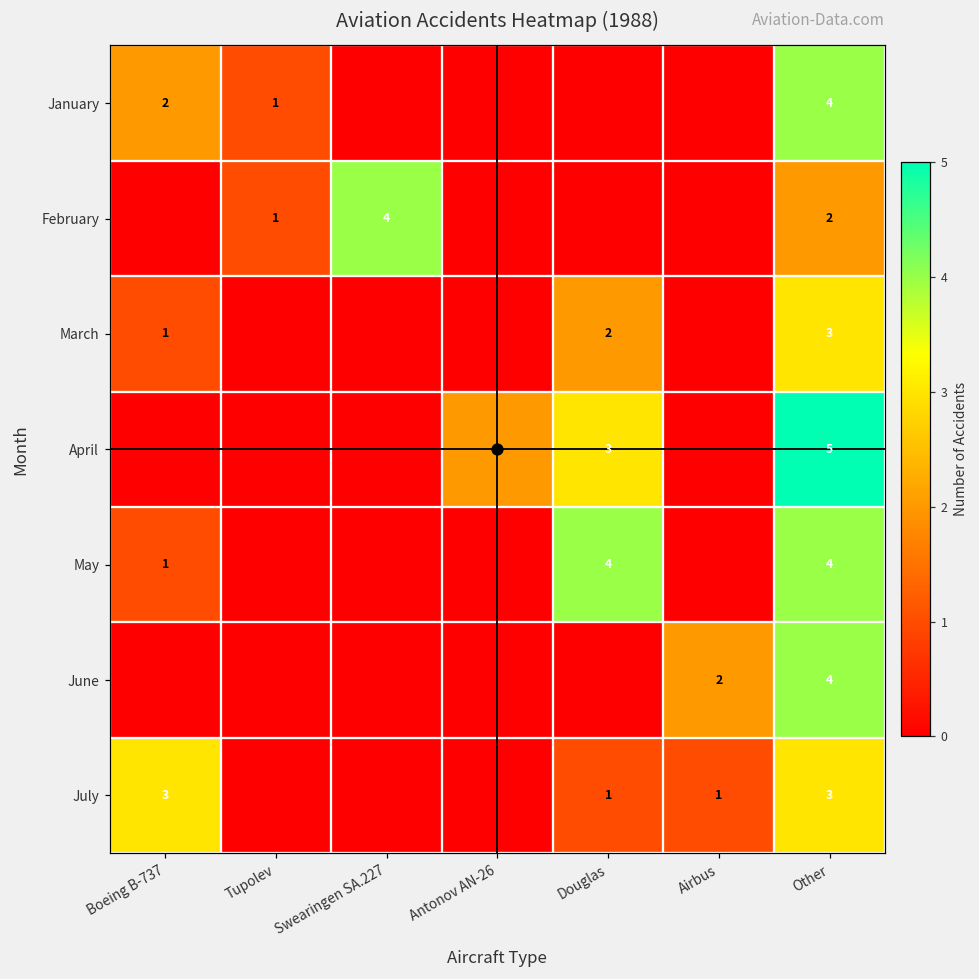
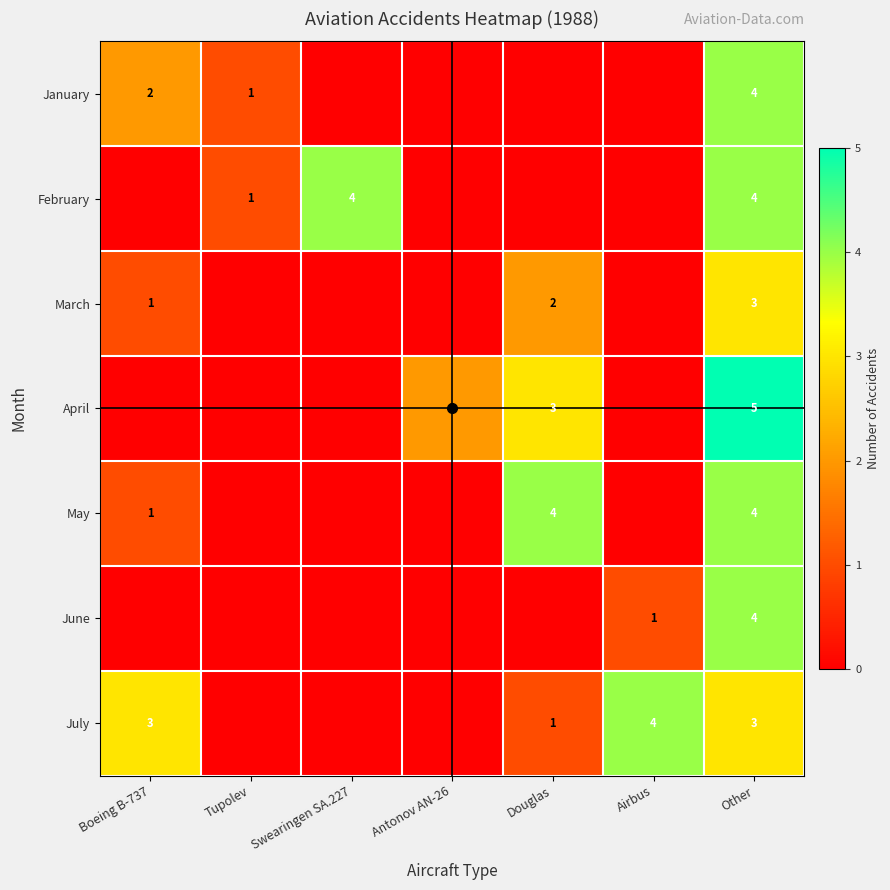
  {
    "January": {
      "Boeing B-737": 2,
      "Tupolev": 1,
      "Other": 4
    },
    "February": {
      "Tupolev": 1,
      "Swearingen SA.227": 4,
-     "Other": 2
+     "Other": 4
    },
    "March": {
      "Boeing B-737": 1,
      "Douglas": 2,
      "Other": 3
    },
    "April": {
      "Douglas": 3,
      "Other": 5
    },
    "May": {
      "Boeing B-737": 1,
      "Douglas": 4,
      "Other": 4
    },
    "June": {
-     "Airbus": 2,
+     "Airbus": 1,
      "Other": 4
    },
    "July": {
      "Boeing B-737": 3,
      "Douglas": 1,
-     "Airbus": 1,
+     "Airbus": 4,
      "Other": 3
    }
  }
